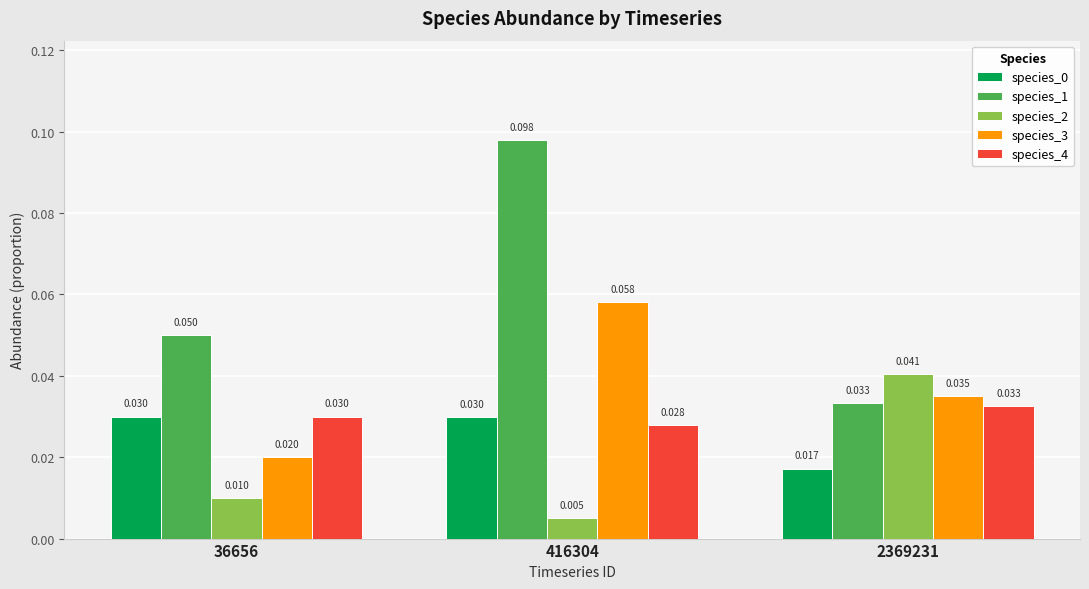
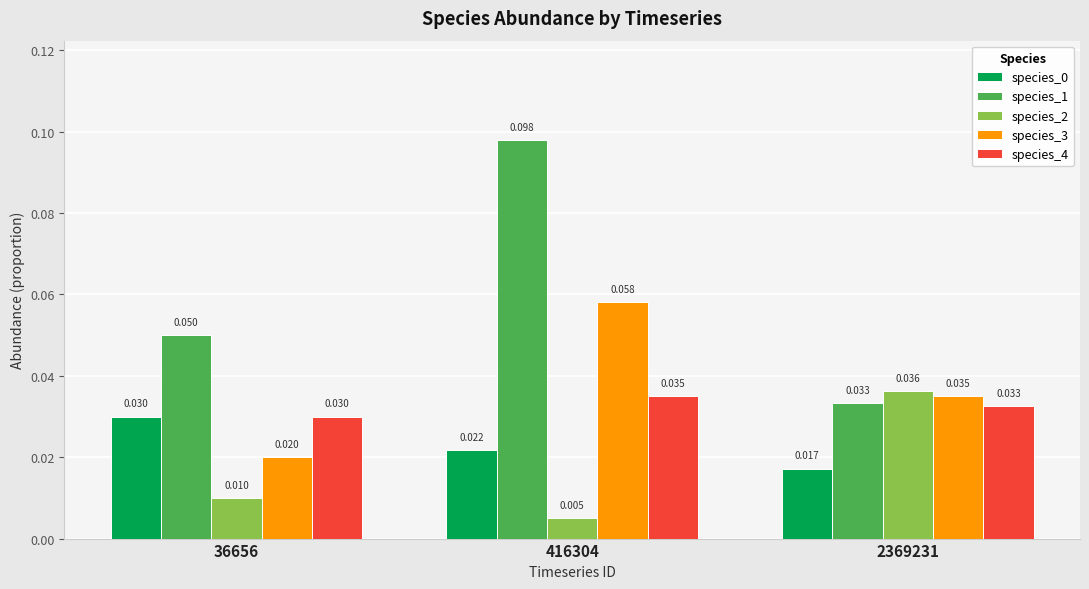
  {
    "species_0": {
      "36656": 0.030,
-     "416304": 0.030,
+     "416304": 0.022,
      "2369231": 0.017
    },
    "species_1": {
      "36656": 0.050,
      "416304": 0.098,
      "2369231": 0.033
    },
    "species_2": {
      "36656": 0.010,
      "416304": 0.005,
-     "2369231": 0.041
+     "2369231": 0.036
    },
    "species_3": {
      "36656": 0.020,
      "416304": 0.058,
      "2369231": 0.035
    },
    "species_4": {
      "36656": 0.030,
-     "416304": 0.028,
+     "416304": 0.035,
      "2369231": 0.033
    }
  }
